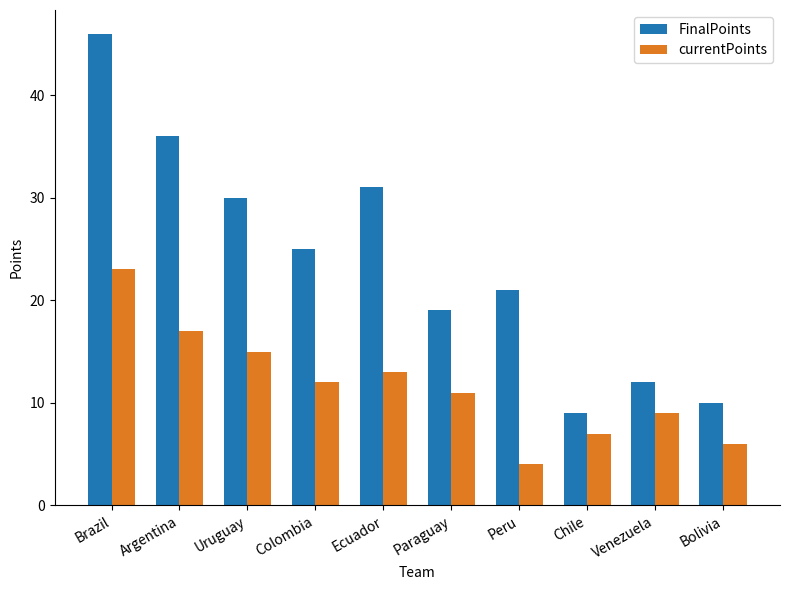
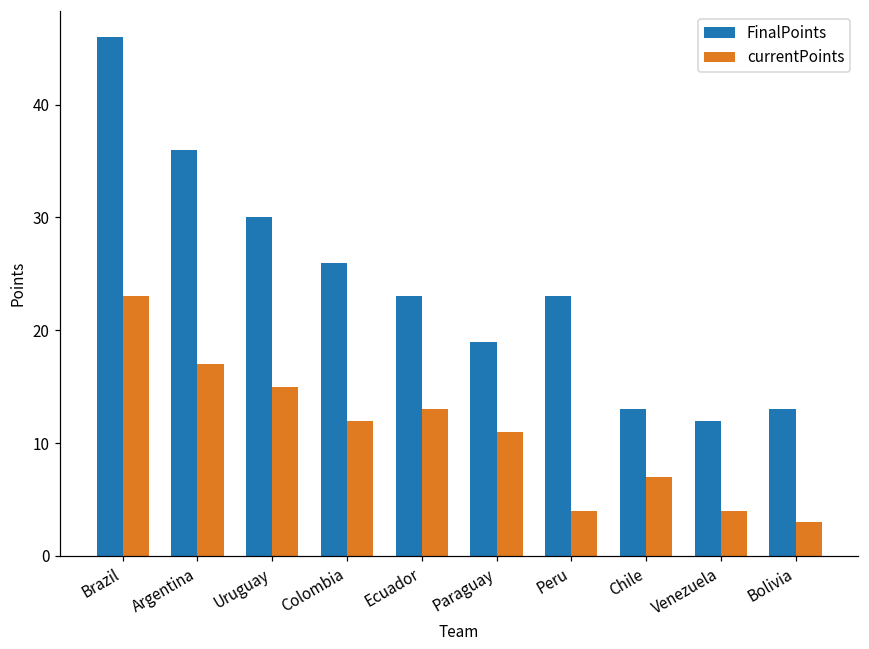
  {
    "FinalPoints": {
      "Brazil": 46,
      "Argentina": 36,
      "Uruguay": 30,
-     "Colombia": 25,
-     "Ecuador": 31,
+     "Colombia": 26,
+     "Ecuador": 23,
      "Paraguay": 19,
-     "Peru": 21,
-     "Chile": 9,
+     "Peru": 23,
+     "Chile": 13,
      "Venezuela": 12,
-     "Bolivia": 10
+     "Bolivia": 13
    },
    "currentPoints": {
      "Brazil": 23,
      "Argentina": 17,
      "Uruguay": 15,
      "Colombia": 12,
      "Ecuador": 13,
      "Paraguay": 11,
      "Peru": 4,
      "Chile": 7,
-     "Venezuela": 9,
-     "Bolivia": 6
+     "Venezuela": 4,
+     "Bolivia": 3
    }
  }
